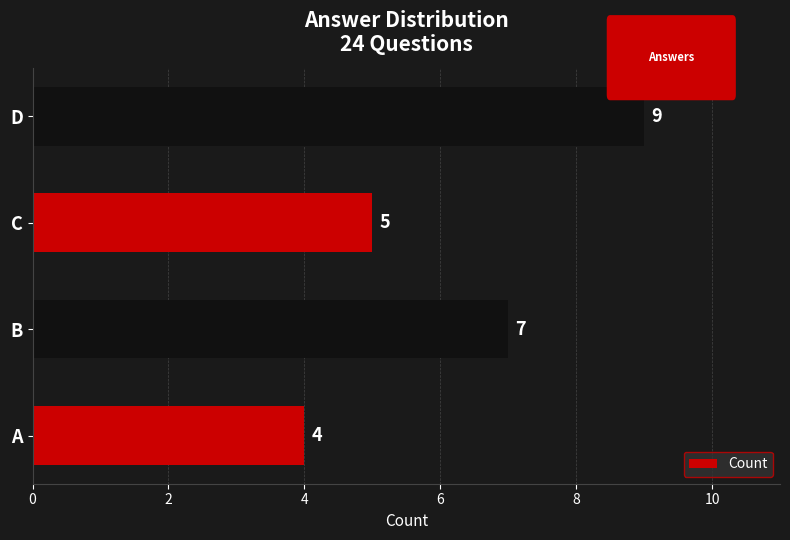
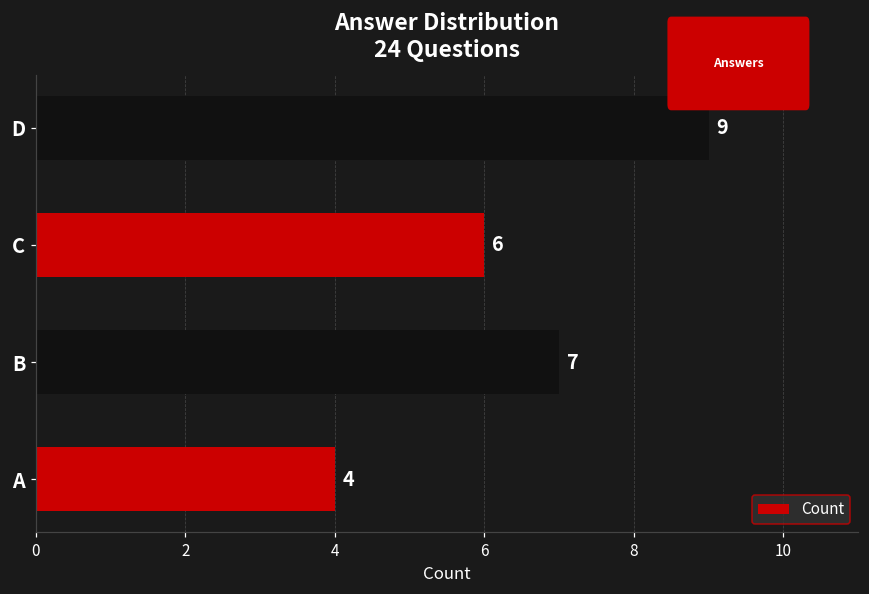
  {
    "D": 9,
-   "C": 5,
+   "C": 6,
    "B": 7,
    "A": 4
  }
